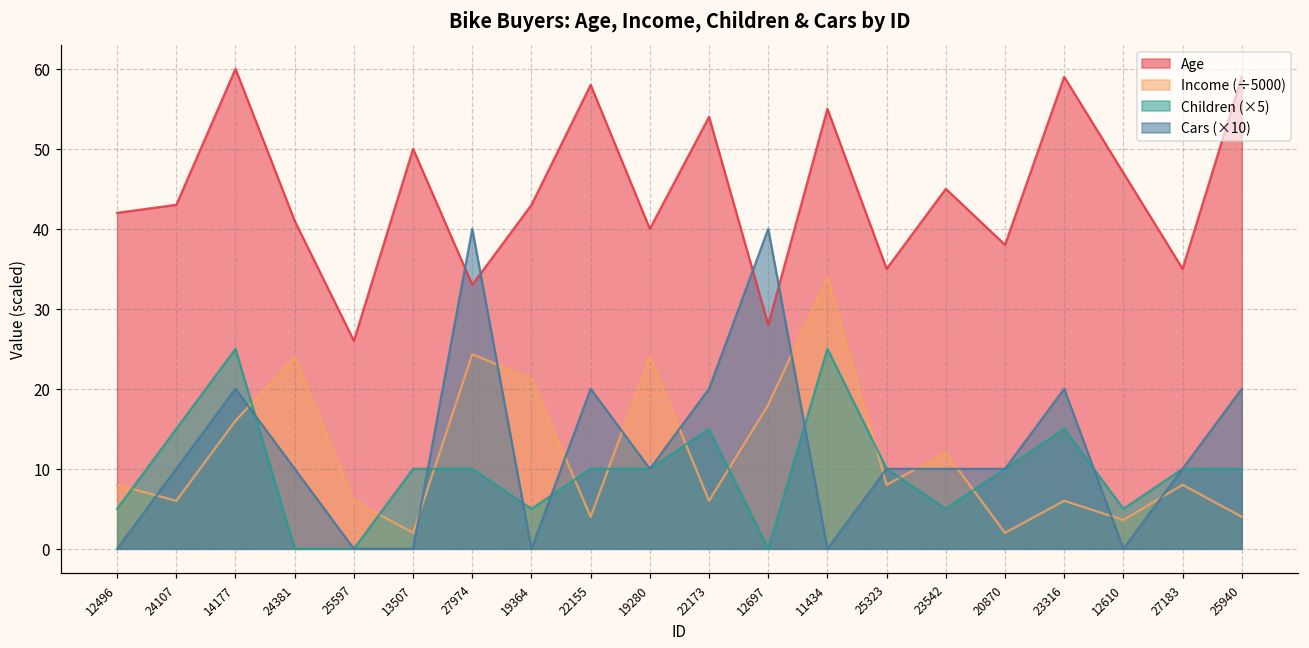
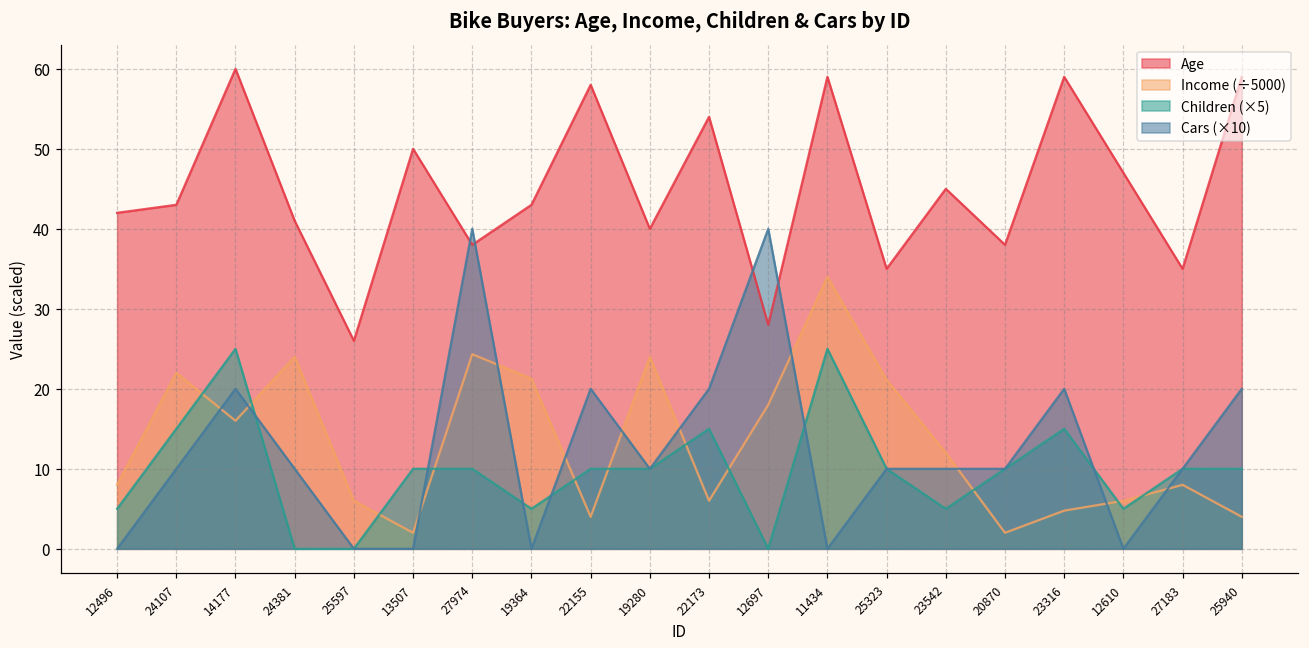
  {
    "Age": {
      "12496": 42,
      "24107": 43,
      "14177": 60,
      "24381": 41,
      "25597": 26,
      "13507": 50,
-     "27974": 33,
+     "27974": 38,
      "19364": 43,
      "22155": 58,
      "19280": 40,
      "22173": 54,
      "12697": 28,
-     "11434": 55,
+     "11434": 59,
      "25323": 35,
      "23542": 45,
      "20870": 38,
      "23316": 59,
      "12610": 47,
      "27183": 35
    },
    "Income (÷5000)": {
      "12496": 8,
-     "24107": 6,
+     "24107": 22,
      "14177": 16,
      "24381": 24,
      "25597": 6,
      "13507": 2,
      "27974": 24,
      "19364": 21,
      "22155": 4,
      "19280": 24,
      "22173": 6,
      "12697": 18,
      "11434": 34,
-     "25323": 8,
+     "25323": 21,
      "23542": 12,
      "20870": 2,
-     "23316": 6,
-     "12610": 4,
+     "23316": 5,
+     "12610": 6,
      "27183": 8,
      "25940": 4
    }
  }
